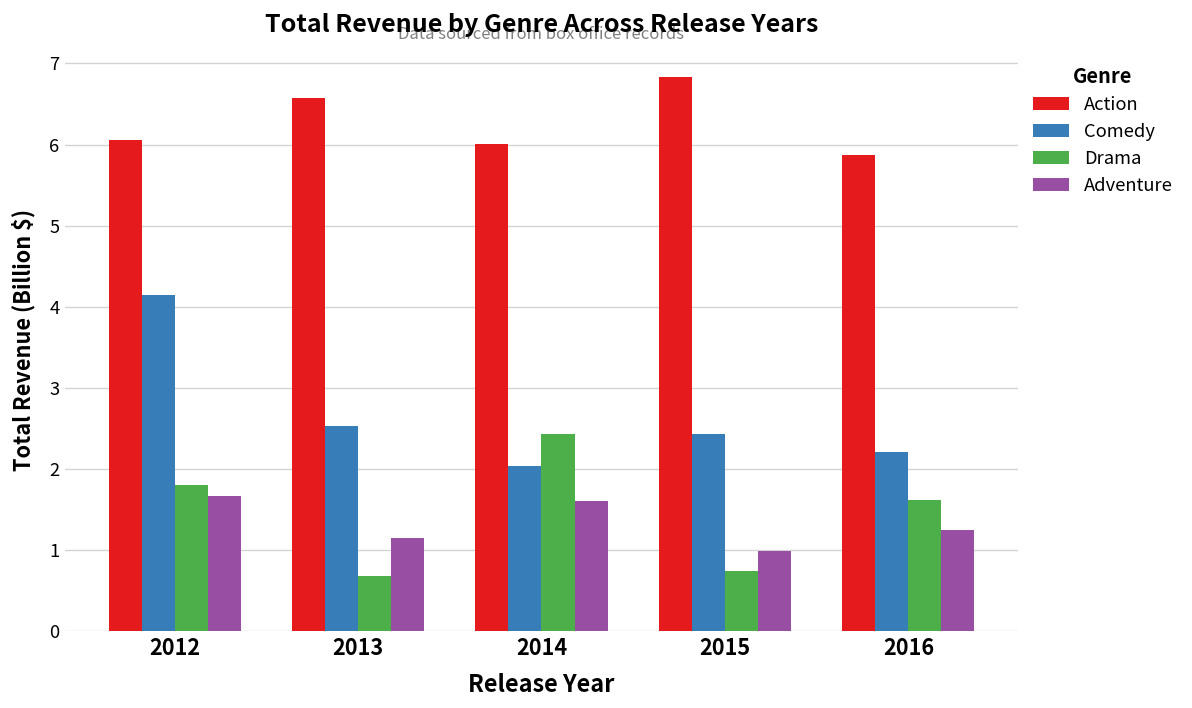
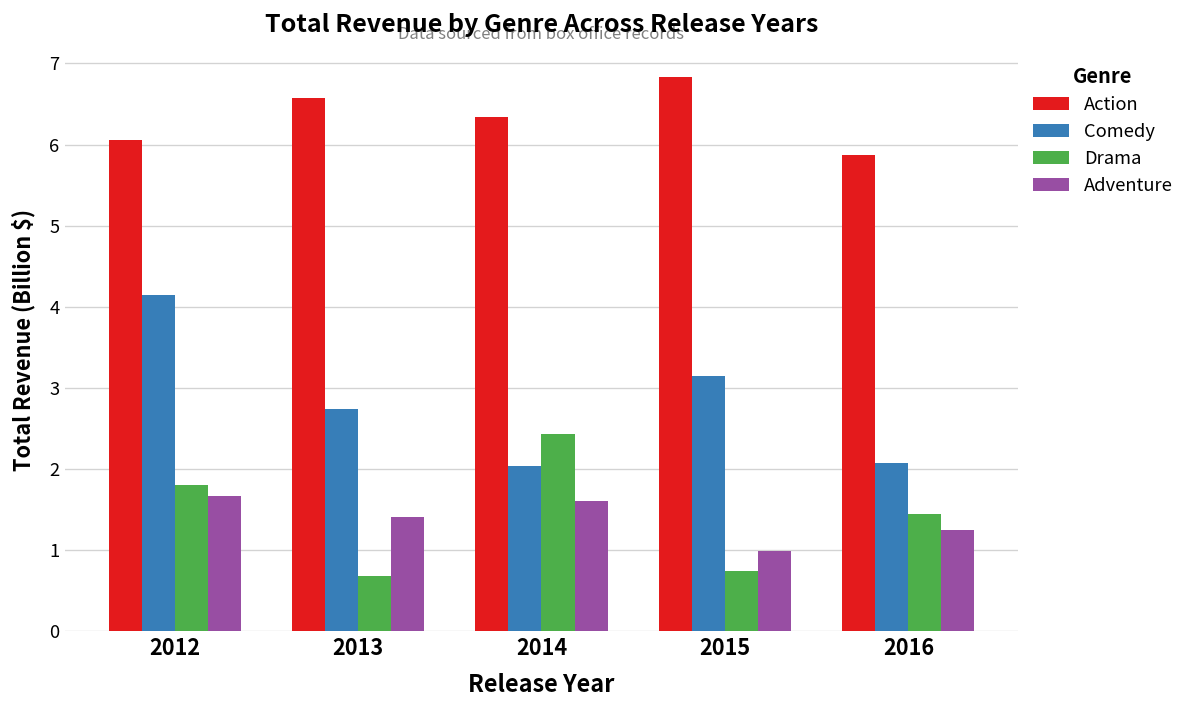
  {
    "Action": {
      "2012": 6.1,
      "2013": 6.6,
-     "2014": 6.0,
+     "2014": 6.3,
      "2015": 6.8,
      "2016": 5.9
    },
    "Comedy": {
      "2012": 4.2,
-     "2013": 2.5,
+     "2013": 2.7,
      "2014": 2.0,
-     "2015": 2.4,
-     "2016": 2.2
+     "2015": 3.1,
+     "2016": 2.1
    },
    "Drama": {
      "2012": 1.8,
      "2013": 0.7,
      "2014": 2.4,
      "2015": 0.7,
-     "2016": 1.6
+     "2016": 1.5
    },
    "Adventure": {
      "2012": 1.7,
-     "2013": 1.2,
+     "2013": 1.4,
      "2014": 1.6,
      "2015": 1.0,
      "2016": 1.3
    }
  }
